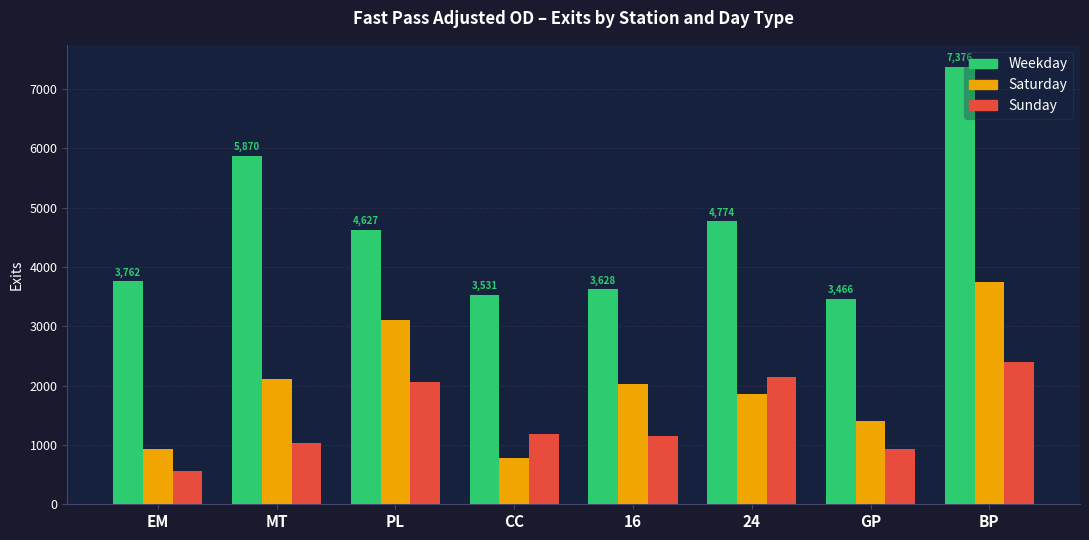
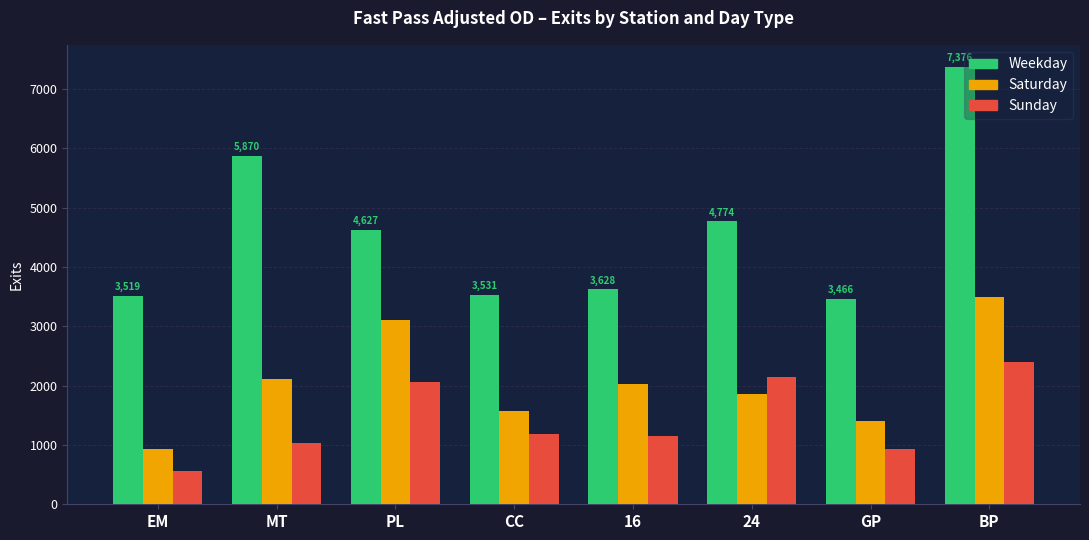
  {
    "Weekday": {
-     "EM": "3,762",
+     "EM": "3,519",
      "MT": "5,870",
      "PL": "4,627",
      "CC": "3,531",
      "16": "3,628",
      "24": "4,774",
      "GP": "3,466"
    },
    "Saturday": {
      "EM": "900",
      "MT": "2100",
      "PL": "3100",
-     "CC": "800",
+     "CC": "1600",
      "16": "2000",
      "24": "1900",
      "GP": "1400",
-     "BP": "3700"
+     "BP": "3500"
    },
    "Sunday": {
      "EM": "600",
      "MT": "1000",
      "PL": "2100",
      "CC": "1200",
      "16": "1100",
      "24": "2100",
      "GP": "900",
      "BP": "2400"
    }
  }
